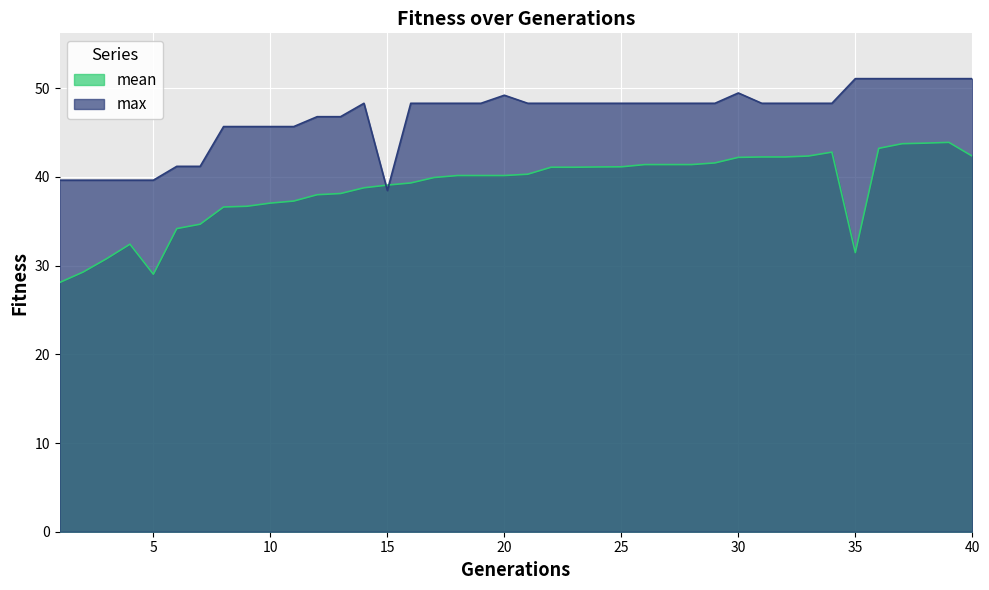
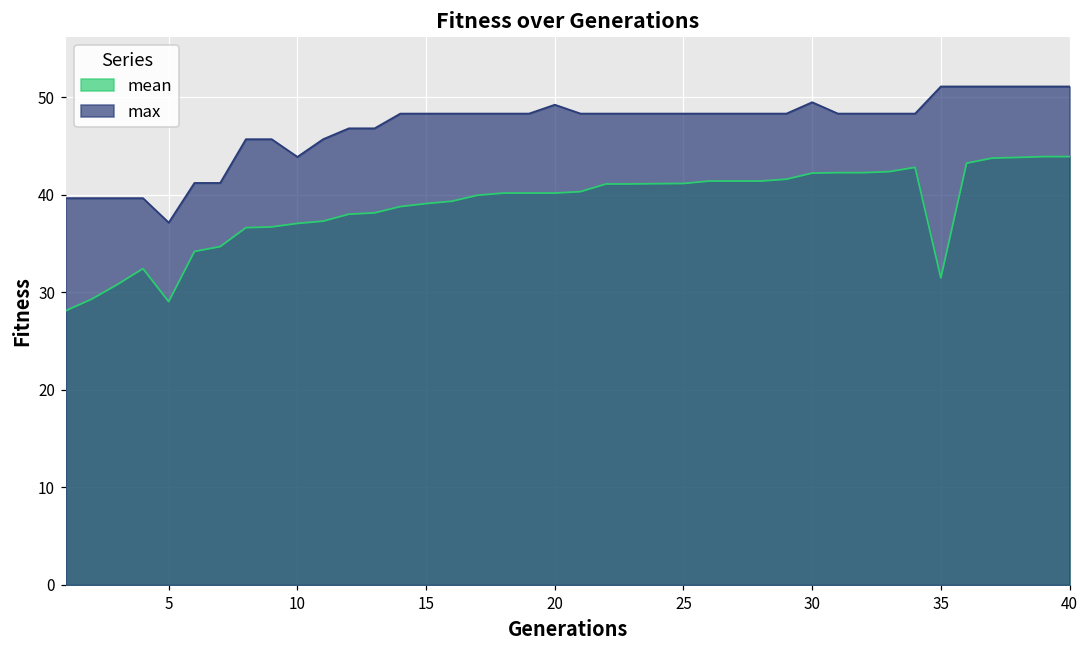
  {
    "mean": {
      "5": 29,
      "10": 37,
      "15": 39,
      "20": 40,
      "25": 41,
      "30": 42,
      "35": 31,
-     "40": 42
+     "40": 44
    },
    "max": {
-     "5": 40,
-     "10": 46,
-     "15": 38,
+     "5": 37,
+     "10": 44,
+     "15": 48,
      "20": 49,
      "25": 48,
      "30": 49,
      "35": 51,
      "40": 51
    }
  }
